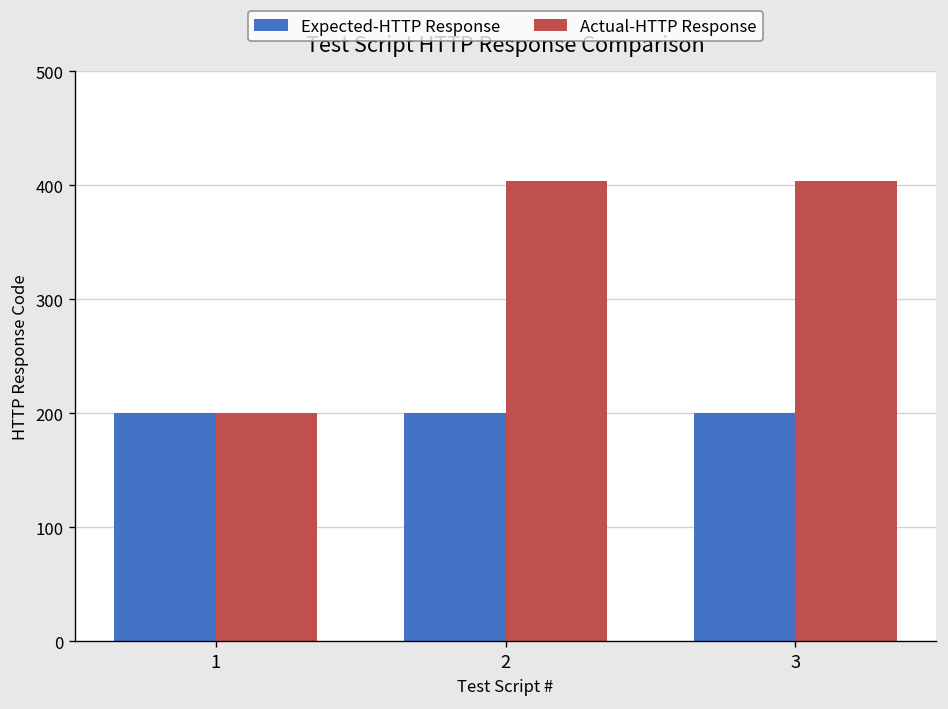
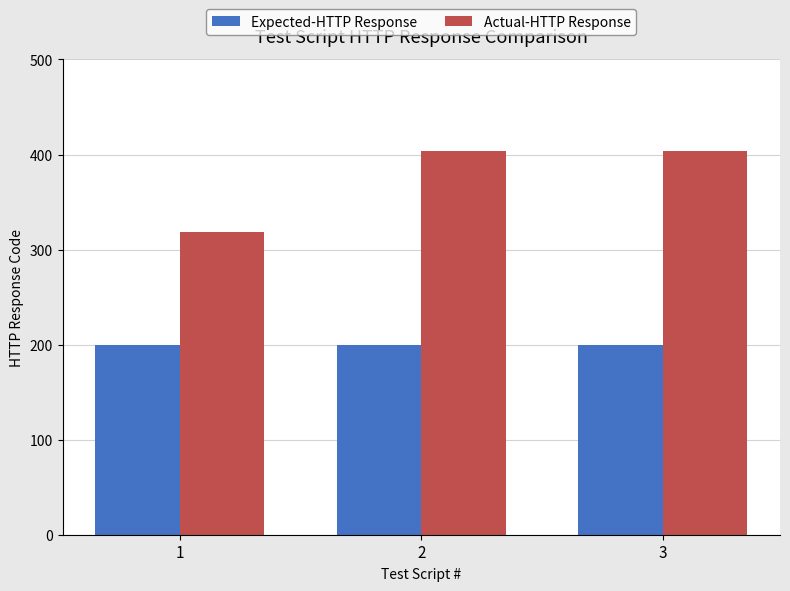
  {
    "Expected-HTTP Response": {
      "1": 200,
      "2": 200,
      "3": 200
    },
    "Actual-HTTP Response": {
-     "1": 200,
+     "1": 320,
      "2": 400,
      "3": 400
    }
  }
